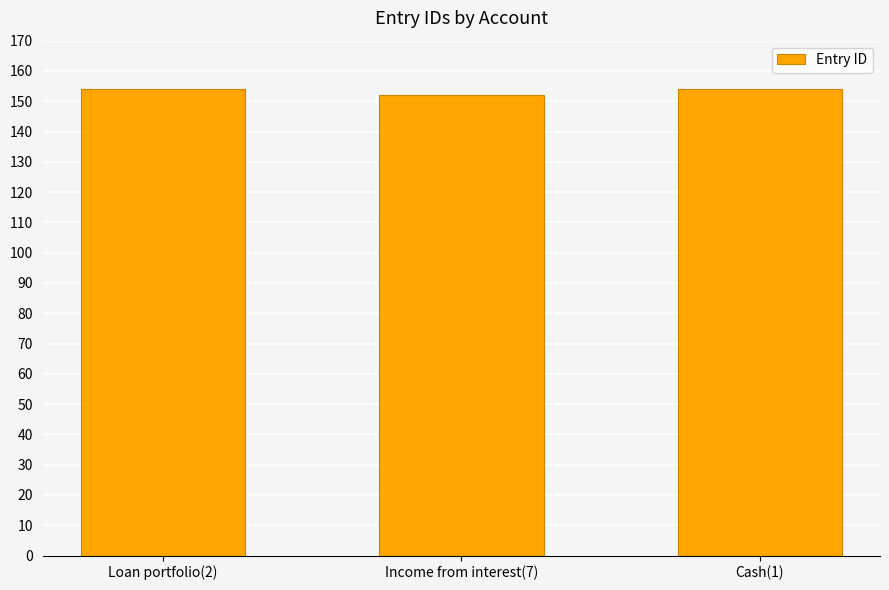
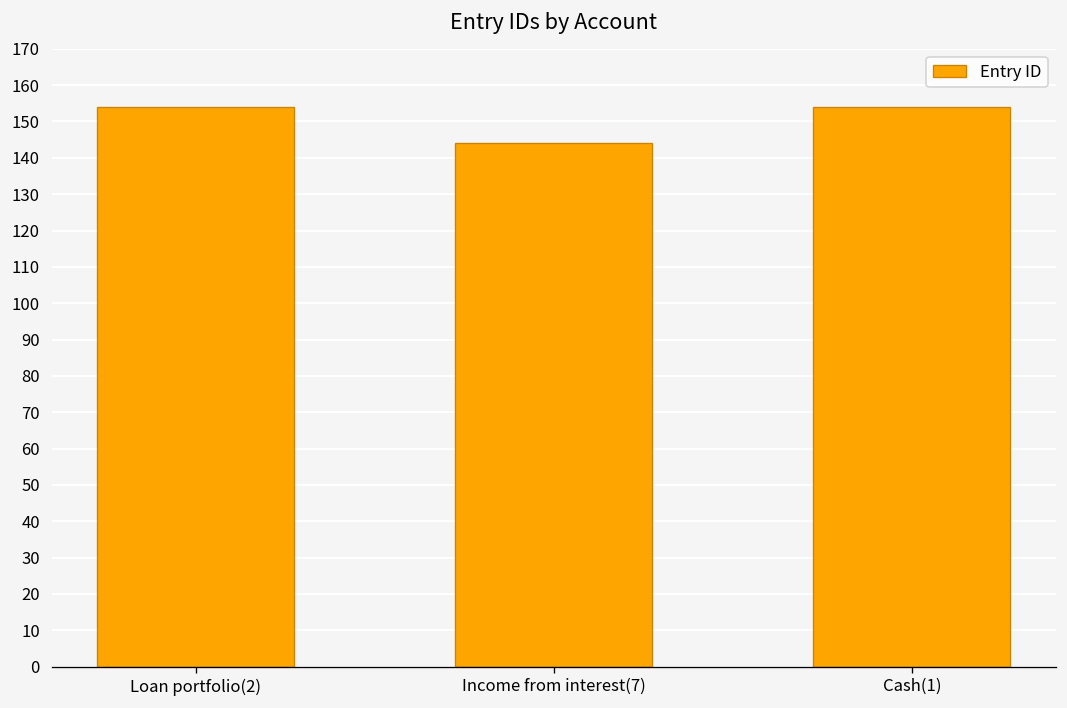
  {
    "Loan portfolio(2)": 154,
-   "Income from interest(7)": 152,
+   "Income from interest(7)": 144,
    "Cash(1)": 154
  }
